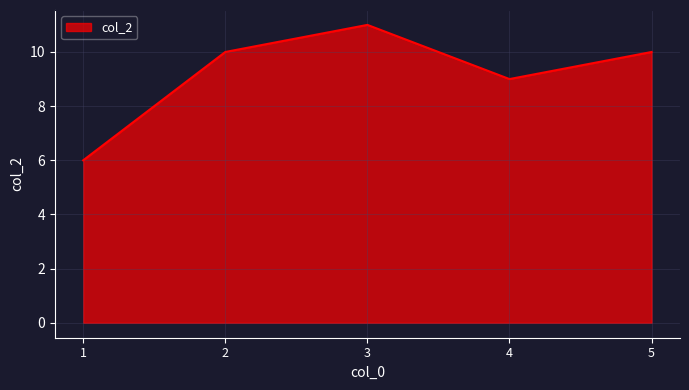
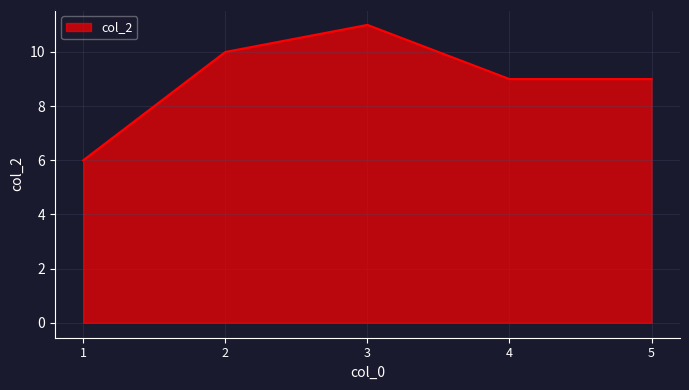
  {
    "1": 6,
    "2": 10,
    "3": 11,
    "4": 9,
-   "5": 10
+   "5": 9
  }
